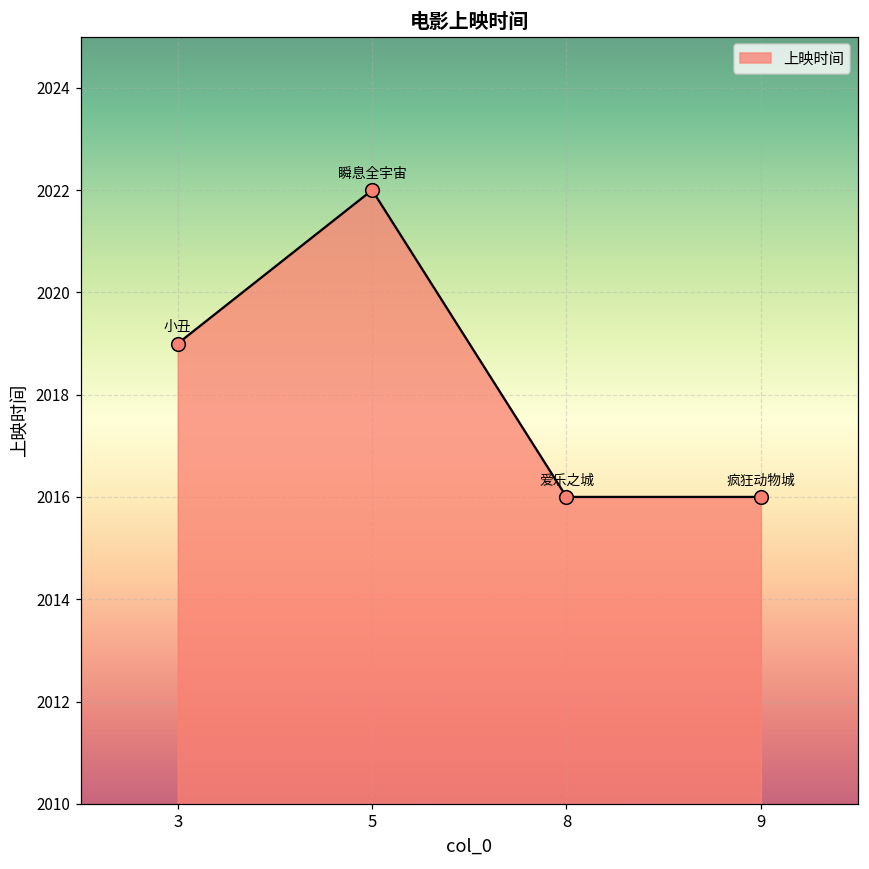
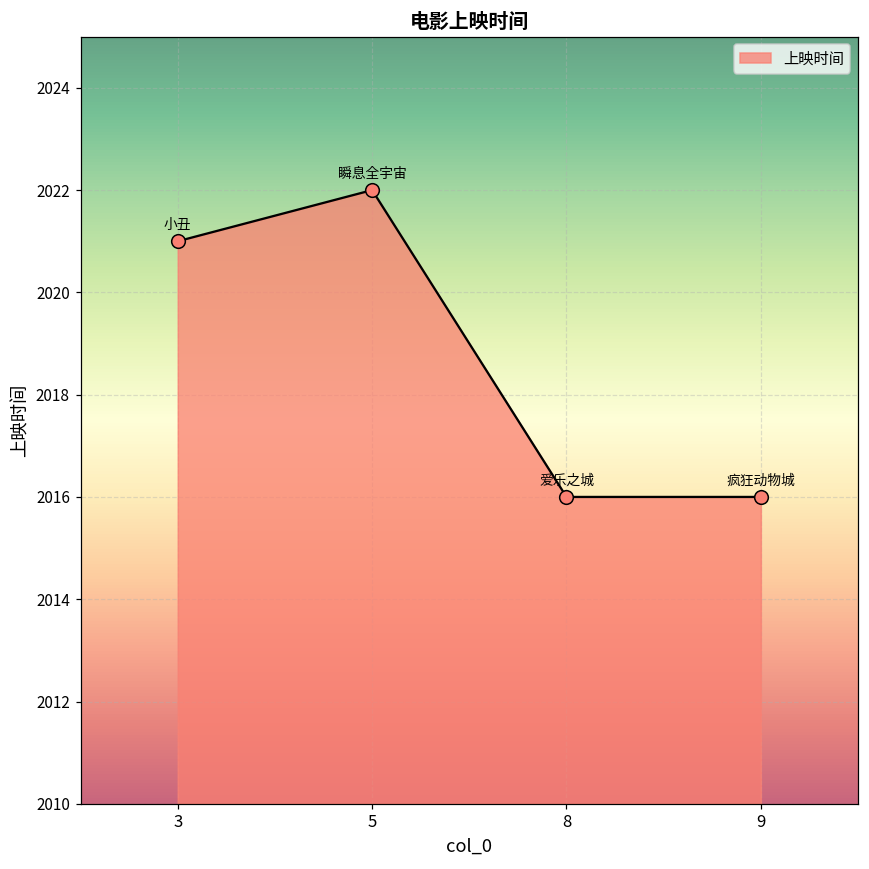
  {
-   "3": 2019,
+   "3": 2021,
    "5": 2022,
    "8": 2016,
    "9": 2016
  }
